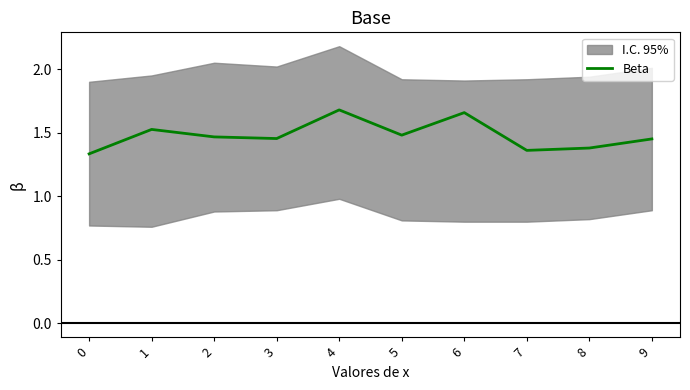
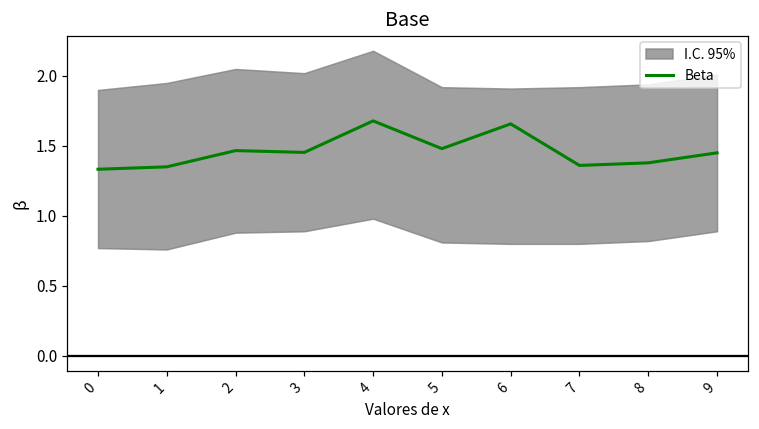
  {
    "Beta": {
      "0": 1.33,
-     "1": 1.53,
+     "1": 1.35,
      "2": 1.47,
      "3": 1.45,
      "4": 1.68,
      "5": 1.48,
      "6": 1.66,
      "7": 1.36,
      "8": 1.38,
      "9": 1.45
    }
  }
